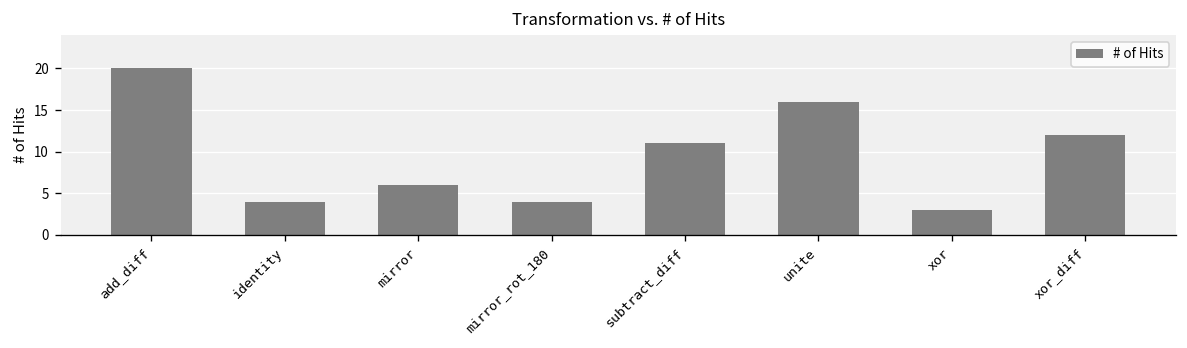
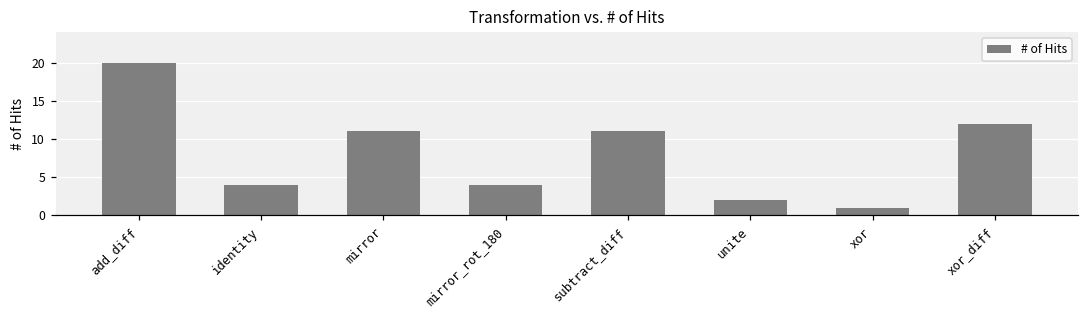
  {
    "add_diff": 20,
    "identity": 4,
-   "mirror": 6,
+   "mirror": 11,
    "mirror_rot_180": 4,
    "subtract_diff": 11,
-   "unite": 16,
-   "xor": 3,
+   "unite": 2,
+   "xor": 1,
    "xor_diff": 12
  }
